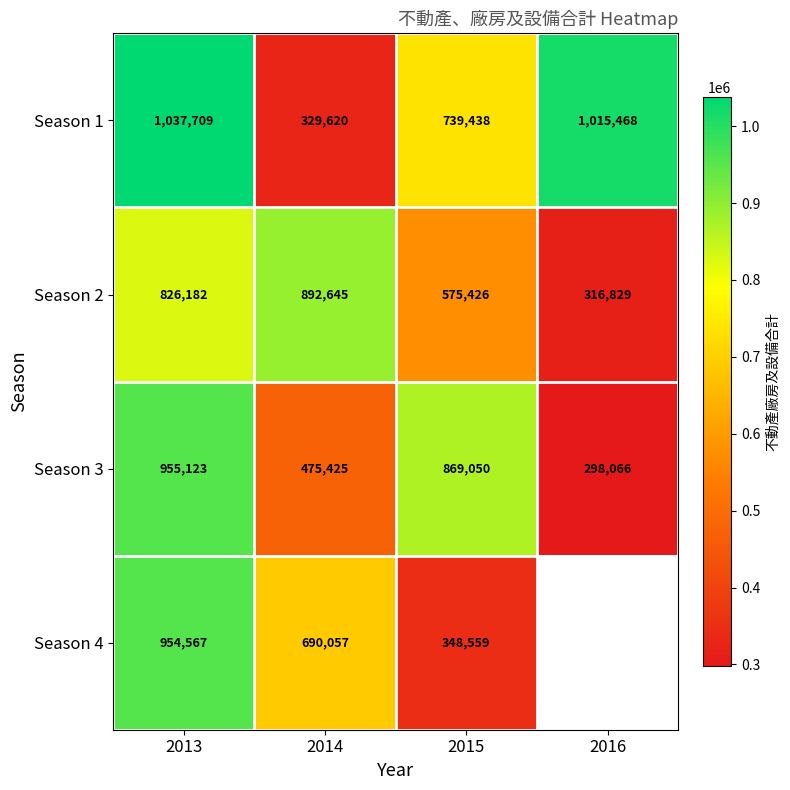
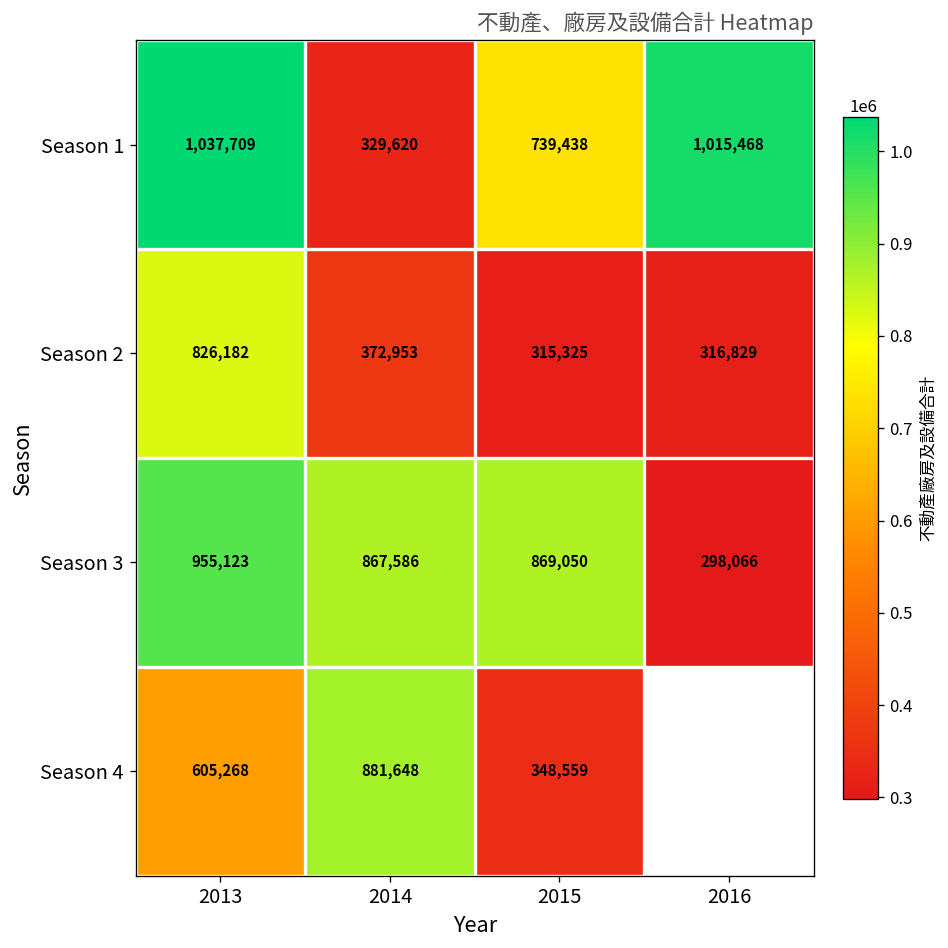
  {
    "Season 1": {
      "2013": "1,037,709",
      "2014": "329,620",
      "2015": "739,438",
      "2016": "1,015,468"
    },
    "Season 2": {
      "2013": "826,182",
-     "2014": "892,645",
-     "2015": "575,426",
+     "2014": "372,953",
+     "2015": "315,325",
      "2016": "316,829"
    },
    "Season 3": {
      "2013": "955,123",
-     "2014": "475,425",
+     "2014": "867,586",
      "2015": "869,050",
      "2016": "298,066"
    },
    "Season 4": {
-     "2013": "954,567",
-     "2014": "690,057",
+     "2013": "605,268",
+     "2014": "881,648",
      "2015": "348,559"
    }
  }
